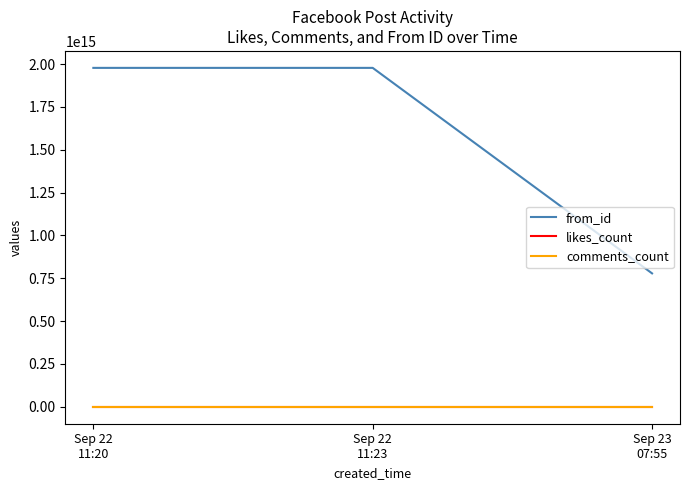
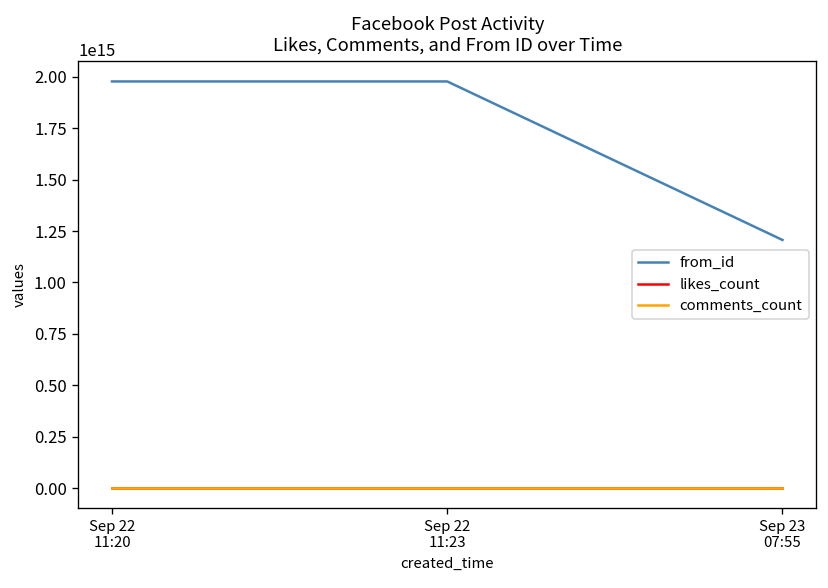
  {
    "from_id": {
      "Sep 22 11:20": 1980000000000000,
      "Sep 22 11:23": 1980000000000000,
-     "Sep 23 07:55": 780000000000000
+     "Sep 23 07:55": 1210000000000000
    },
    "comments_count": {
      "Sep 22 11:20": 0,
      "Sep 22 11:23": 0,
      "Sep 23 07:55": 0
    }
  }
